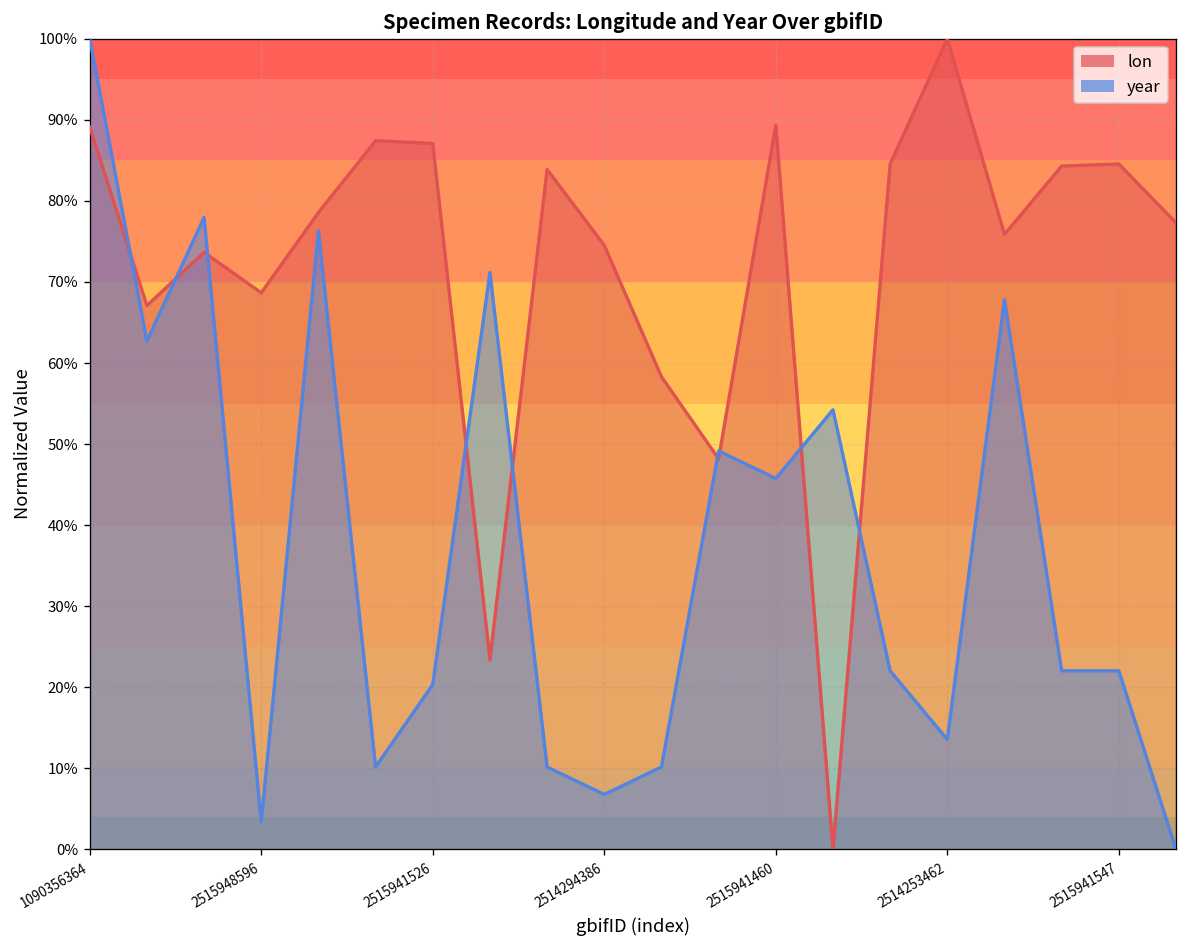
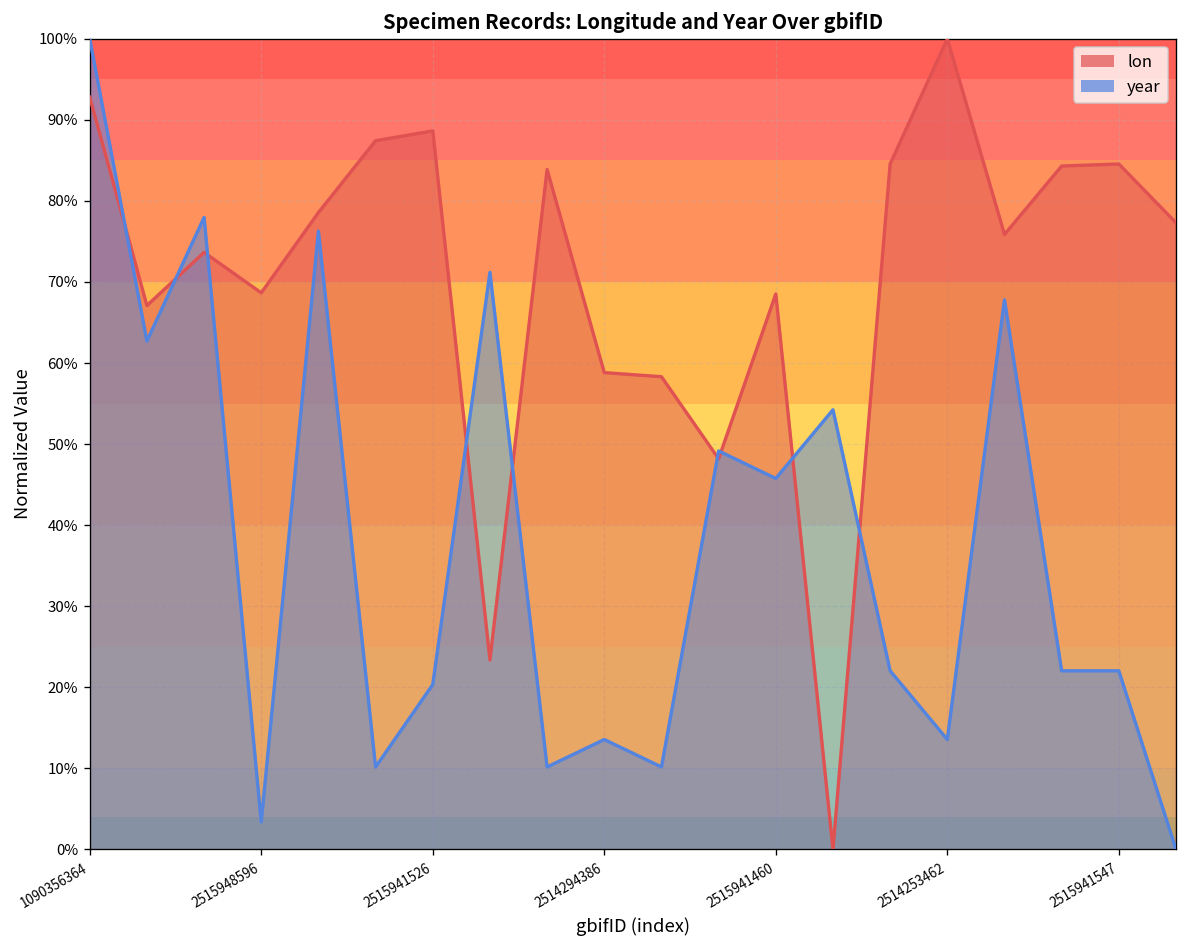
  {
    "lon": {
-     "1090356364": "89%",
+     "1090356364": "93%",
      "2515948596": "69%",
-     "2515941526": "87%",
-     "2514294386": "75%",
-     "2515941460": "89%",
+     "2515941526": "89%",
+     "2514294386": "59%",
+     "2515941460": "69%",
      "2514253462": "100%",
      "2515941547": "85%"
    },
    "year": {
      "1090356364": "100%",
      "2515948596": "3%",
      "2515941526": "20%",
-     "2514294386": "7%",
+     "2514294386": "14%",
      "2515941460": "46%",
      "2514253462": "14%",
      "2515941547": "22%"
    }
  }
